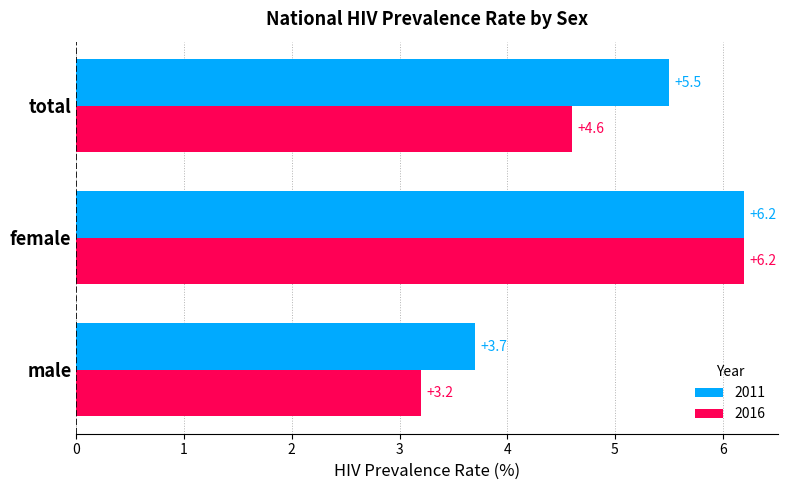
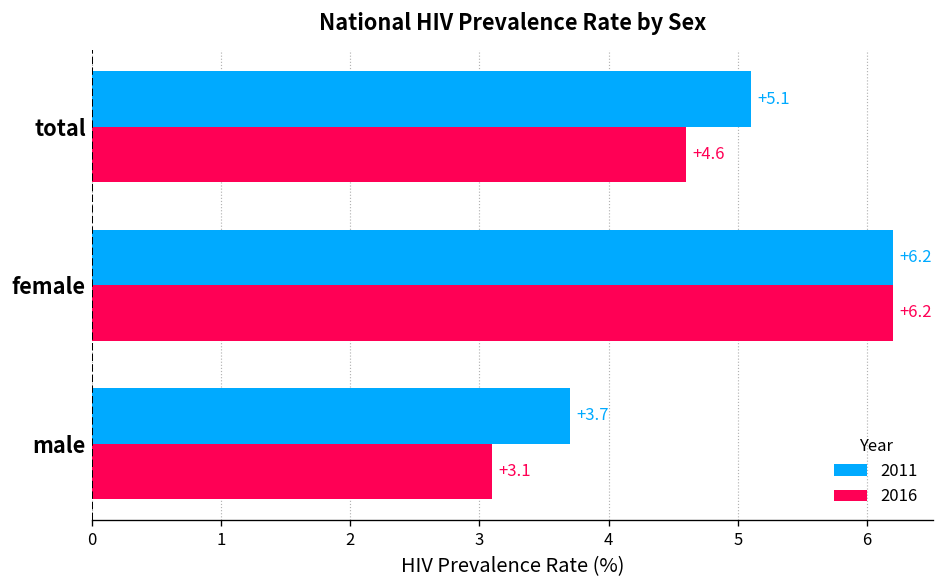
  {
    "2011": {
-     "total": "+5.5",
+     "total": "+5.1",
      "female": "+6.2",
      "male": "+3.7"
    },
    "2016": {
      "total": "+4.6",
      "female": "+6.2",
-     "male": "+3.2"
+     "male": "+3.1"
    }
  }
